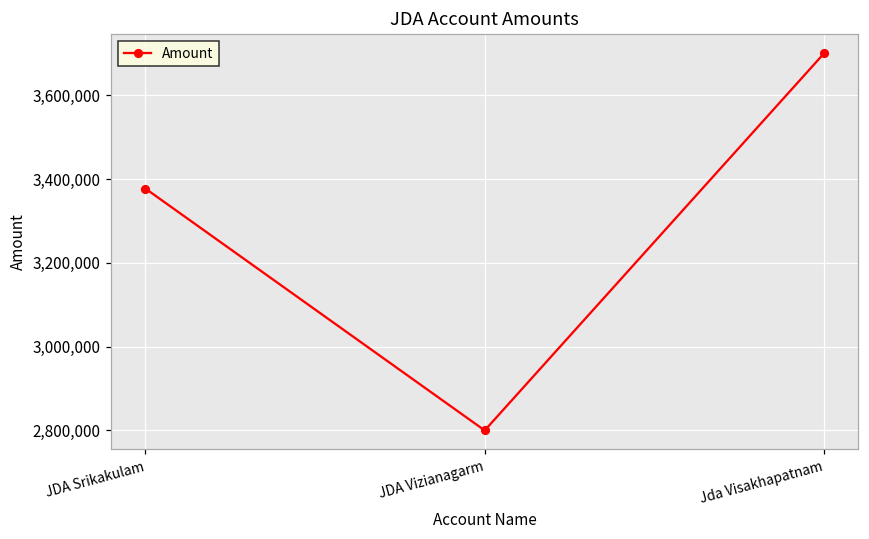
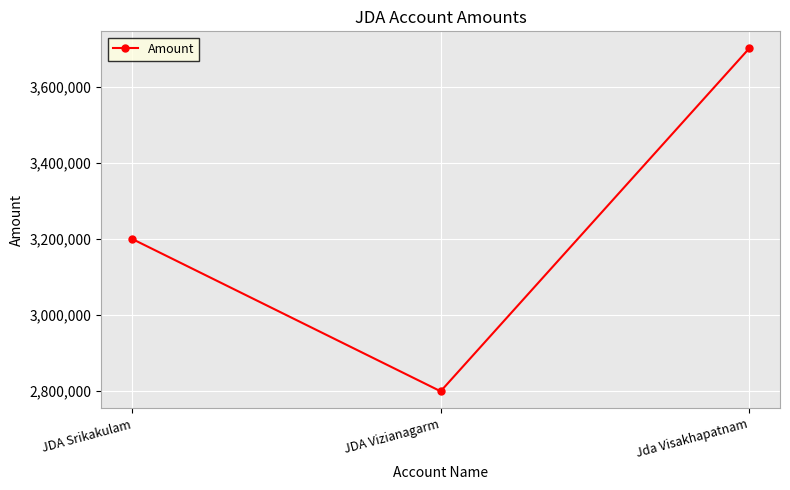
  {
-   "JDA Srikakulam": "3,380,000",
+   "JDA Srikakulam": "3,200,000",
    "JDA Vizianagarm": "2,800,000",
    "Jda Visakhapatnam": "3,700,000"
  }
